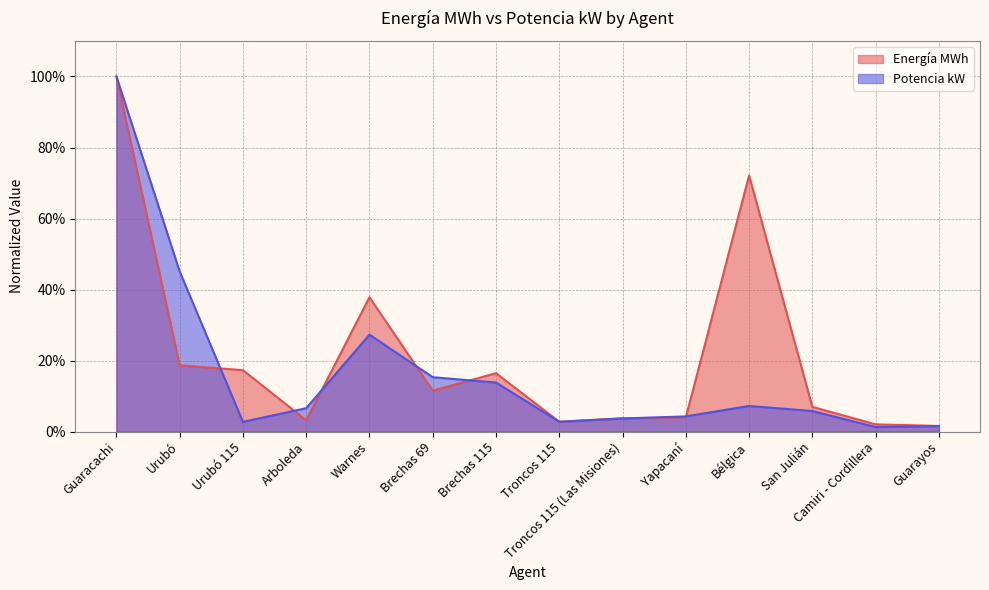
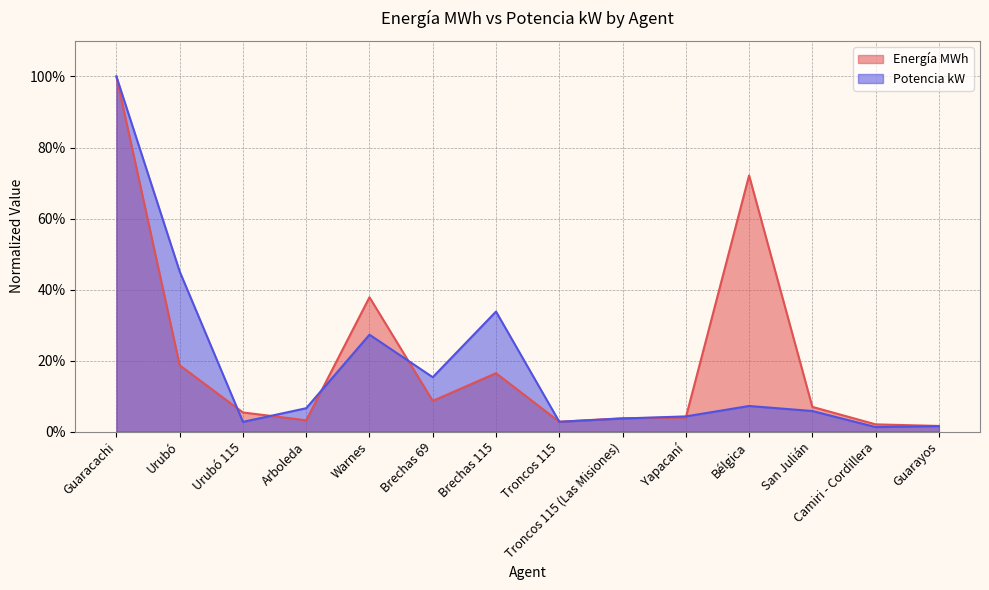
  {
    "Energía MWh": {
      "Urubó": "19%",
-     "Urubó 115": "17%",
+     "Urubó 115": "5%",
      "Arboleda": "3%",
      "Warnes": "38%",
-     "Brechas 69": "12%",
+     "Brechas 69": "9%",
      "Brechas 115": "16%",
      "Bélgica": "72%",
      "San Julián": "7%",
      "Camiri - Cordillera": "2%"
    },
    "Potencia kW": {
      "Urubó": "45%",
      "Urubó 115": "3%",
      "Arboleda": "7%",
      "Warnes": "27%",
      "Brechas 69": "15%",
-     "Brechas 115": "14%",
+     "Brechas 115": "34%",
      "Bélgica": "7%",
      "San Julián": "6%",
      "Camiri - Cordillera": "1%"
    }
  }
